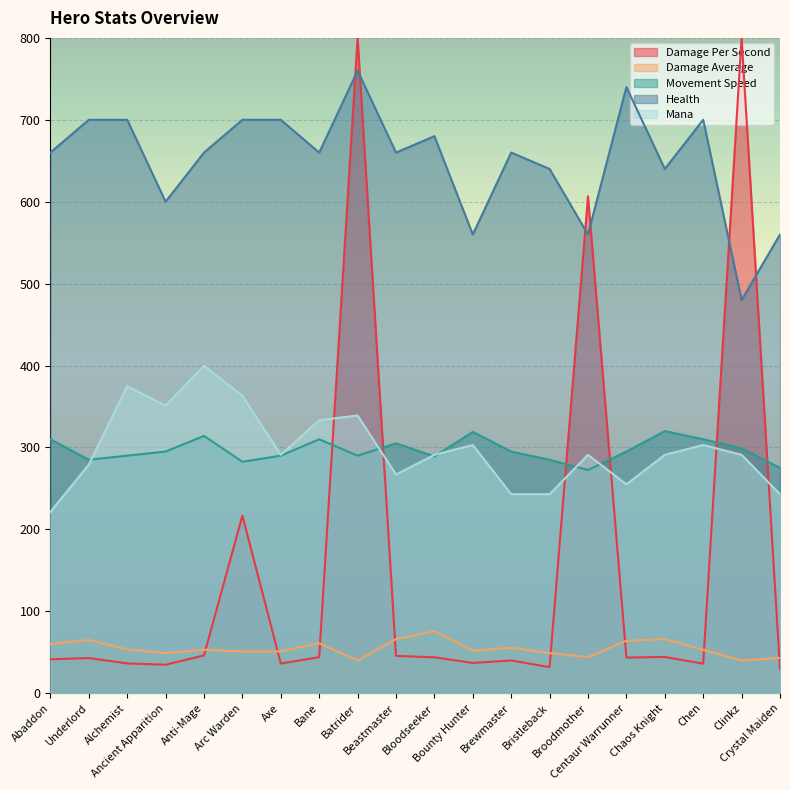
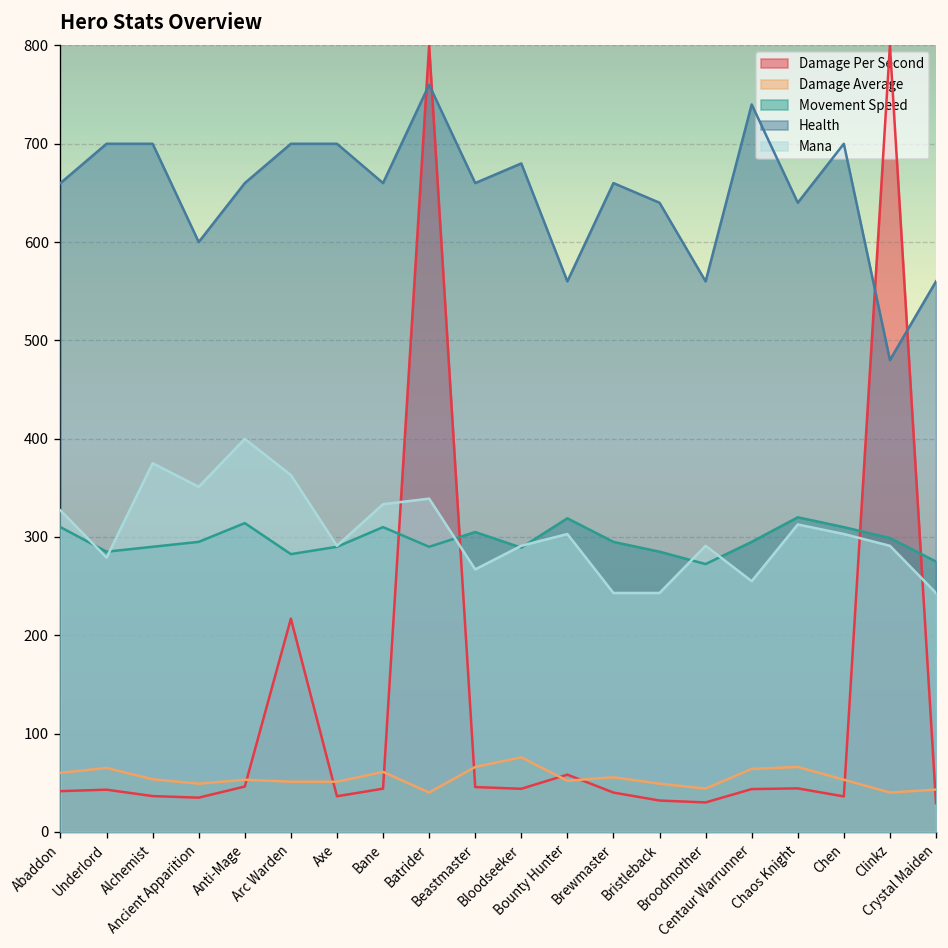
  {
    "Damage Per Second": {
      "Abaddon": 40,
      "Underlord": 40,
      "Alchemist": 40,
      "Ancient Apparition": 30,
      "Anti-Mage": 50,
      "Arc Warden": 220,
      "Axe": 40,
      "Bane": 40,
      "Batrider": 800,
      "Beastmaster": 50,
      "Bloodseeker": 40,
-     "Bounty Hunter": 40,
+     "Bounty Hunter": 60,
      "Brewmaster": 40,
      "Bristleback": 30,
-     "Broodmother": 610,
+     "Broodmother": 30,
      "Centaur Warrunner": 40,
      "Chaos Knight": 40,
      "Chen": 40,
      "Clinkz": 800,
      "Crystal Maiden": 30
    },
    "Damage Average": {
      "Abaddon": 60,
      "Underlord": 70,
      "Alchemist": 50,
      "Ancient Apparition": 50,
      "Anti-Mage": 50,
      "Arc Warden": 50,
      "Axe": 50,
      "Bane": 60,
      "Batrider": 40,
      "Beastmaster": 70,
      "Bloodseeker": 80,
      "Bounty Hunter": 50,
      "Brewmaster": 60,
      "Bristleback": 50,
      "Broodmother": 40,
      "Centaur Warrunner": 60,
      "Chaos Knight": 70,
      "Chen": 50,
      "Clinkz": 40,
      "Crystal Maiden": 40
    },
    "Mana": {
-     "Abaddon": 220,
+     "Abaddon": 330,
      "Underlord": 280,
      "Alchemist": 380,
      "Ancient Apparition": 350,
      "Anti-Mage": 400,
      "Arc Warden": 360,
      "Bane": 330,
      "Batrider": 340,
      "Beastmaster": 270,
      "Bounty Hunter": 300,
      "Brewmaster": 240,
      "Bristleback": 240,
      "Broodmother": 290,
      "Centaur Warrunner": 260,
-     "Chaos Knight": 290,
+     "Chaos Knight": 310,
      "Chen": 300,
      "Clinkz": 290,
      "Crystal Maiden": 240
    }
  }
